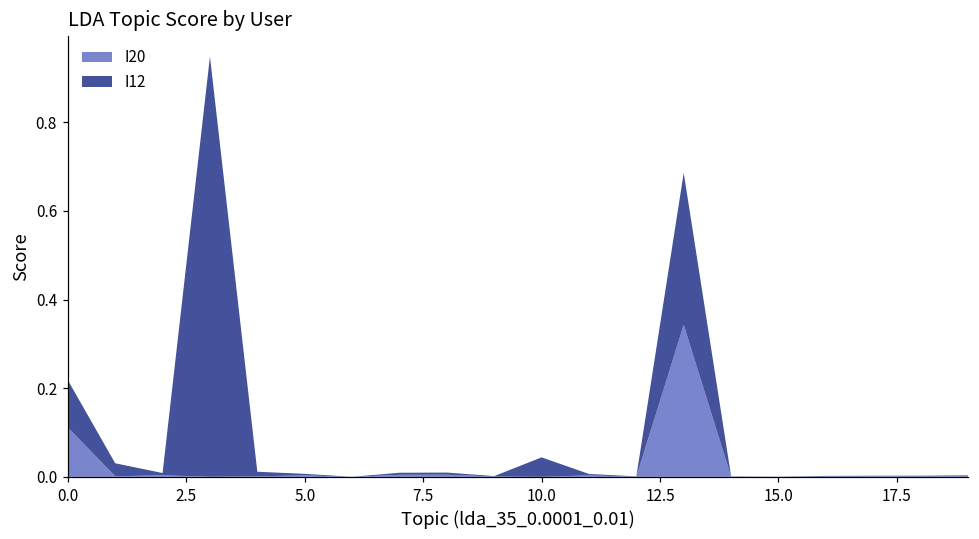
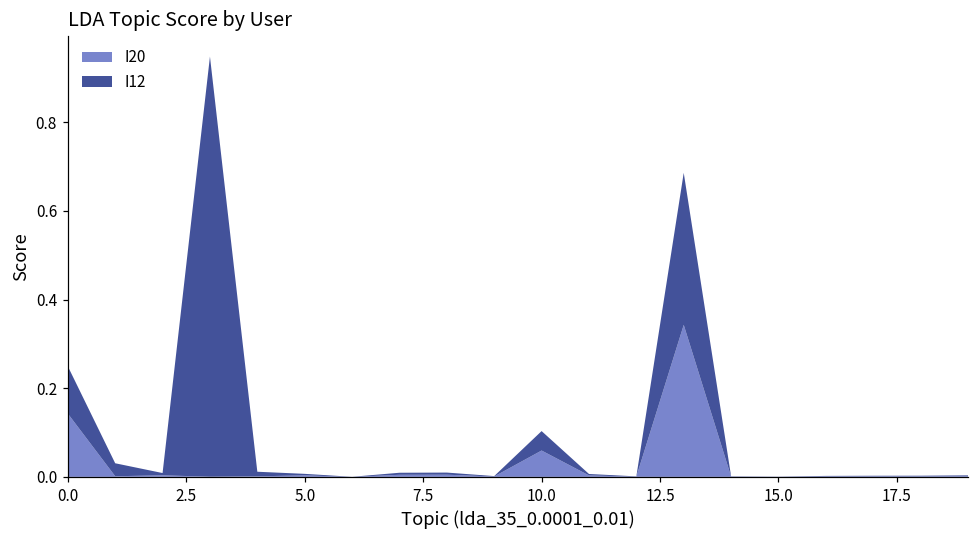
  {
    "I20": {
-     "0.0": 0.11,
-     "10.0": 0.00
+     "0.0": 0.14,
+     "10.0": 0.06
    },
    "I12": {
      "0.0": 0.11,
      "10.0": 0.04
    }
  }
